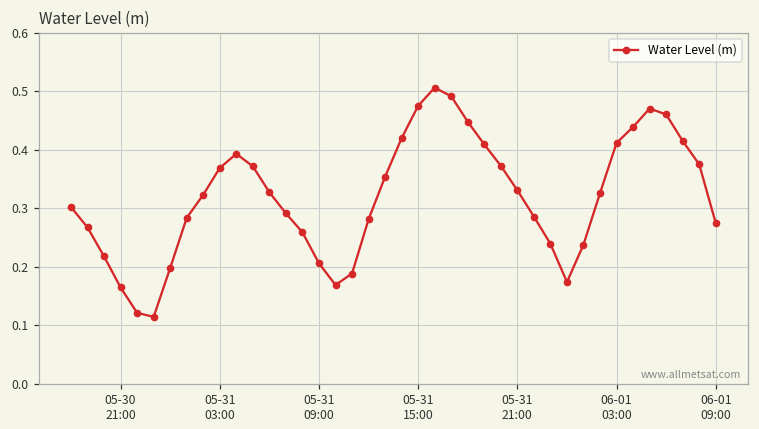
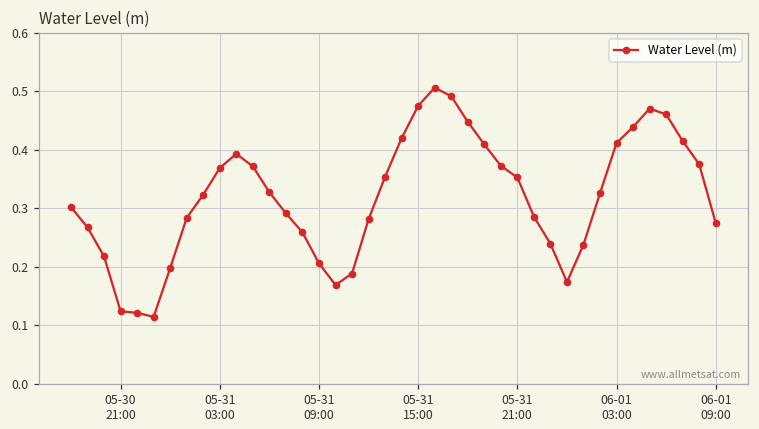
  {
-   "05-30 21:00": 0.16,
+   "05-30 21:00": 0.12,
    "05-31 03:00": 0.37,
    "05-31 09:00": 0.21,
    "05-31 15:00": 0.48,
-   "05-31 21:00": 0.33,
+   "05-31 21:00": 0.35,
    "06-01 03:00": 0.41,
    "06-01 09:00": 0.27
  }
